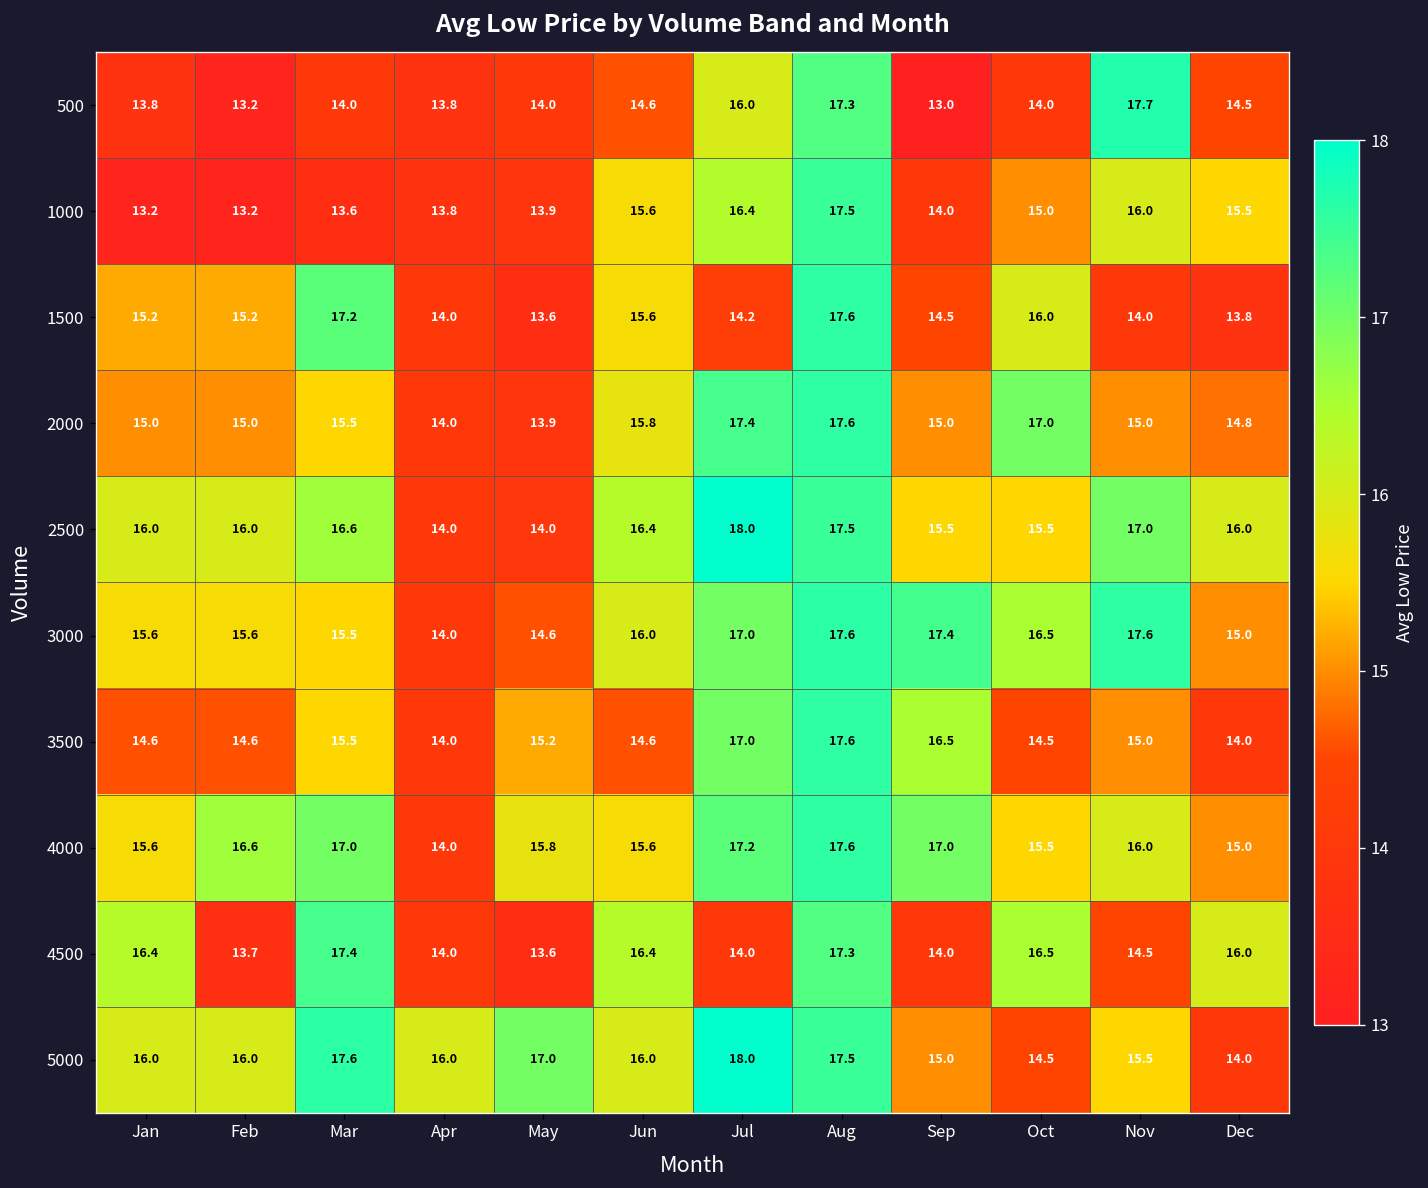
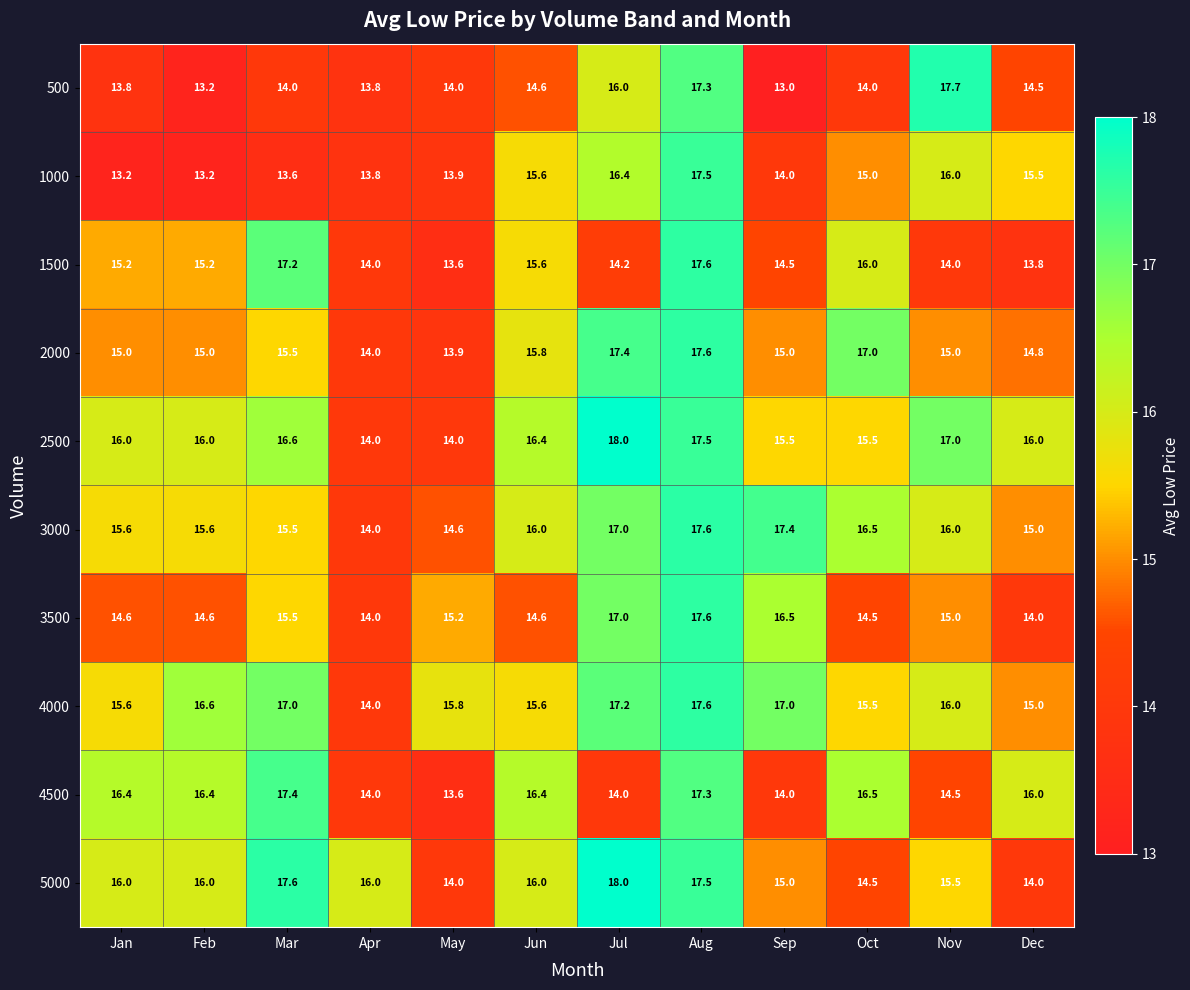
  {
    "500": {
      "Jan": 13.8,
      "Feb": 13.2,
      "Mar": 14.0,
      "Apr": 13.8,
      "May": 14.0,
      "Jun": 14.6,
      "Jul": 16.0,
      "Aug": 17.3,
      "Sep": 13.0,
      "Oct": 14.0,
      "Nov": 17.7,
      "Dec": 14.5
    },
    "1000": {
      "Jan": 13.2,
      "Feb": 13.2,
      "Mar": 13.6,
      "Apr": 13.8,
      "May": 13.9,
      "Jun": 15.6,
      "Jul": 16.4,
      "Aug": 17.5,
      "Sep": 14.0,
      "Oct": 15.0,
      "Nov": 16.0,
      "Dec": 15.5
    },
    "1500": {
      "Jan": 15.2,
      "Feb": 15.2,
      "Mar": 17.2,
      "Apr": 14.0,
      "May": 13.6,
      "Jun": 15.6,
      "Jul": 14.2,
      "Aug": 17.6,
      "Sep": 14.5,
      "Oct": 16.0,
      "Nov": 14.0,
      "Dec": 13.8
    },
    "2000": {
      "Jan": 15.0,
      "Feb": 15.0,
      "Mar": 15.5,
      "Apr": 14.0,
      "May": 13.9,
      "Jun": 15.8,
      "Jul": 17.4,
      "Aug": 17.6,
      "Sep": 15.0,
      "Oct": 17.0,
      "Nov": 15.0,
      "Dec": 14.8
    },
    "2500": {
      "Jan": 16.0,
      "Feb": 16.0,
      "Mar": 16.6,
      "Apr": 14.0,
      "May": 14.0,
      "Jun": 16.4,
      "Jul": 18.0,
      "Aug": 17.5,
      "Sep": 15.5,
      "Oct": 15.5,
      "Nov": 17.0,
      "Dec": 16.0
    },
    "3000": {
      "Jan": 15.6,
      "Feb": 15.6,
      "Mar": 15.5,
      "Apr": 14.0,
      "May": 14.6,
      "Jun": 16.0,
      "Jul": 17.0,
      "Aug": 17.6,
      "Sep": 17.4,
      "Oct": 16.5,
-     "Nov": 17.6,
+     "Nov": 16.0,
      "Dec": 15.0
    },
    "3500": {
      "Jan": 14.6,
      "Feb": 14.6,
      "Mar": 15.5,
      "Apr": 14.0,
      "May": 15.2,
      "Jun": 14.6,
      "Jul": 17.0,
      "Aug": 17.6,
      "Sep": 16.5,
      "Oct": 14.5,
      "Nov": 15.0,
      "Dec": 14.0
    },
    "4000": {
      "Jan": 15.6,
      "Feb": 16.6,
      "Mar": 17.0,
      "Apr": 14.0,
      "May": 15.8,
      "Jun": 15.6,
      "Jul": 17.2,
      "Aug": 17.6,
      "Sep": 17.0,
      "Oct": 15.5,
      "Nov": 16.0,
      "Dec": 15.0
    },
    "4500": {
      "Jan": 16.4,
-     "Feb": 13.7,
+     "Feb": 16.4,
      "Mar": 17.4,
      "Apr": 14.0,
      "May": 13.6,
      "Jun": 16.4,
      "Jul": 14.0,
      "Aug": 17.3,
      "Sep": 14.0,
      "Oct": 16.5,
      "Nov": 14.5,
      "Dec": 16.0
    },
    "5000": {
      "Jan": 16.0,
      "Feb": 16.0,
      "Mar": 17.6,
      "Apr": 16.0,
-     "May": 17.0,
+     "May": 14.0,
      "Jun": 16.0,
      "Jul": 18.0,
      "Aug": 17.5,
      "Sep": 15.0,
      "Oct": 14.5,
      "Nov": 15.5,
      "Dec": 14.0
    }
  }
